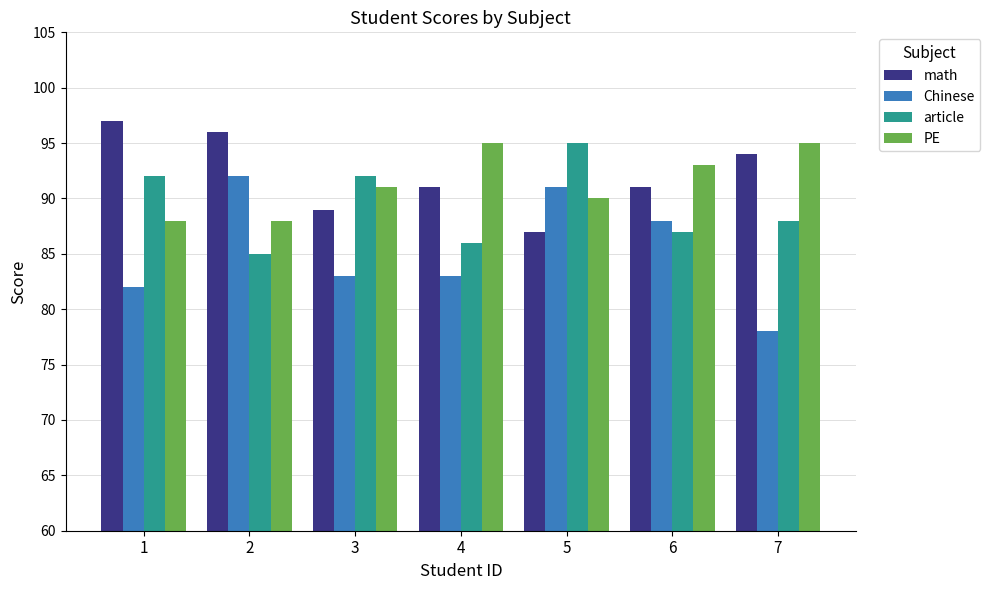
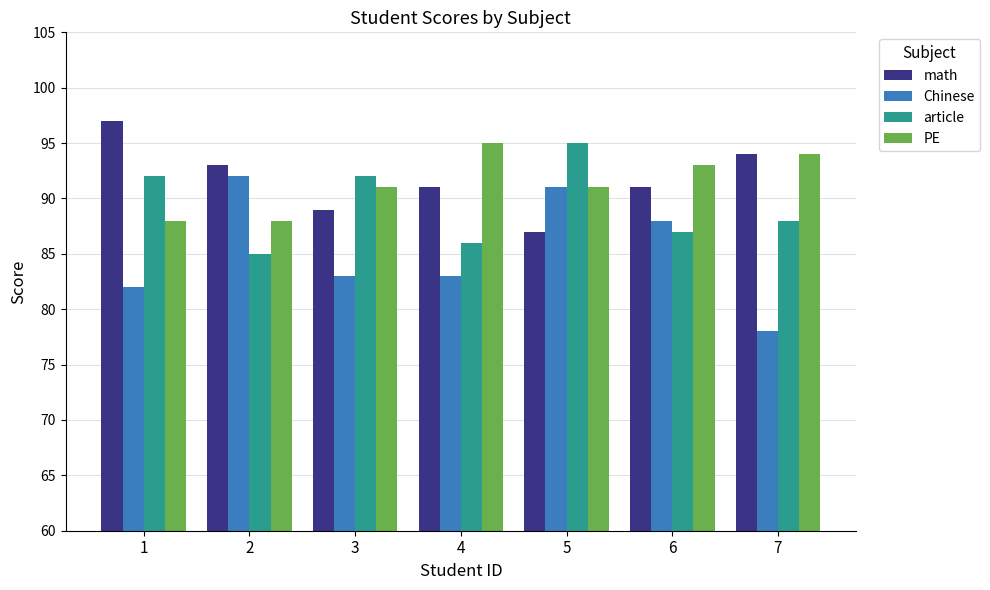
  {
    "math": {
      "1": 97,
-     "2": 96,
+     "2": 93,
      "3": 89,
      "4": 91,
      "5": 87,
      "6": 91,
      "7": 94
    },
    "PE": {
      "1": 88,
      "2": 88,
      "3": 91,
      "4": 95,
-     "5": 90,
+     "5": 91,
      "6": 93,
-     "7": 95
+     "7": 94
    }
  }
